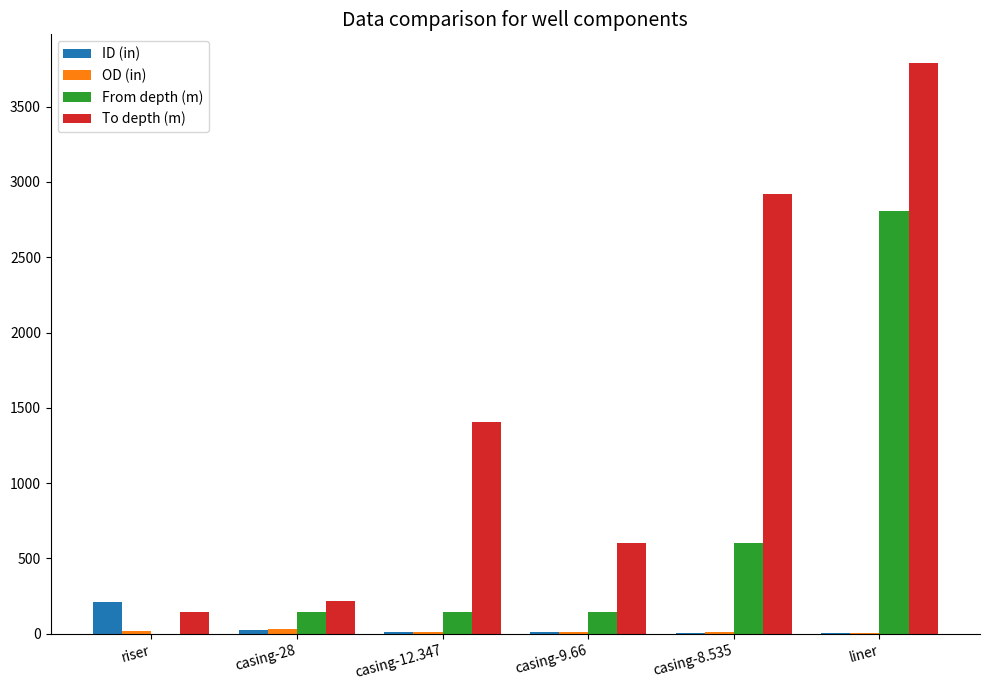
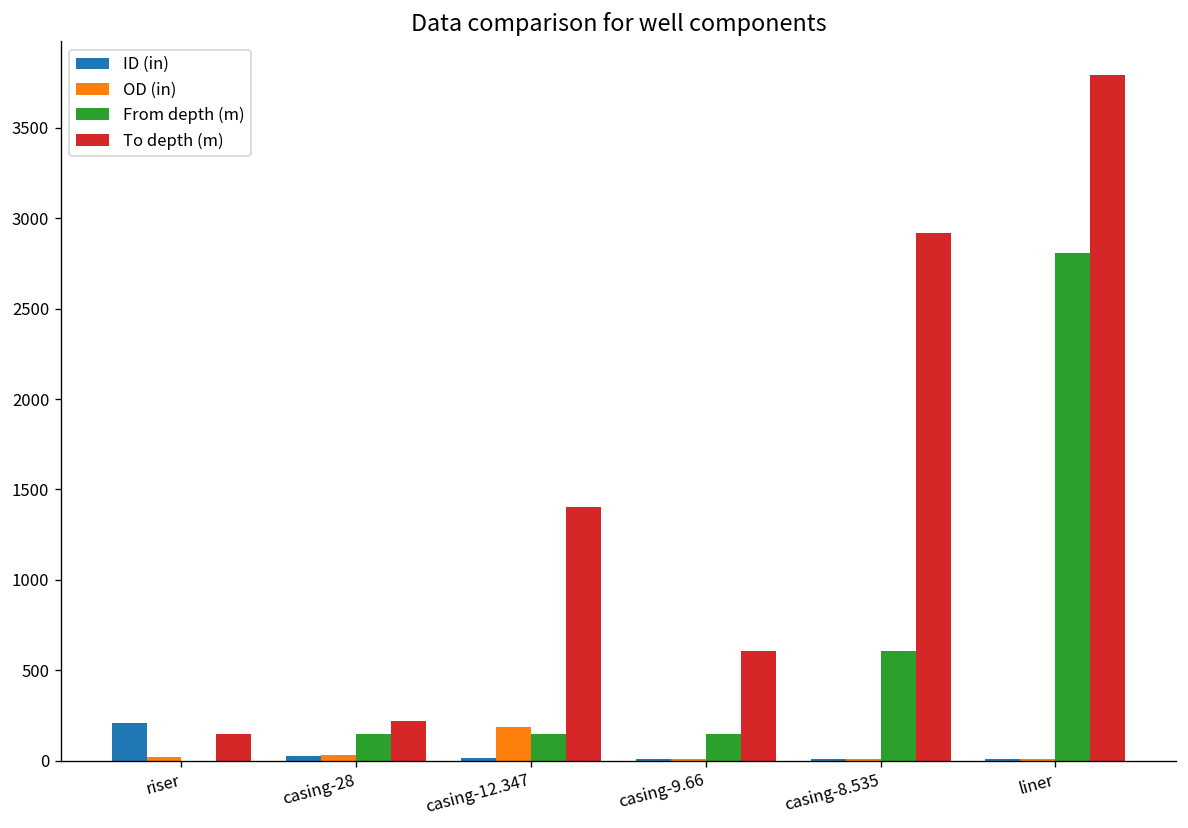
  {
    "ID (in)": {
      "riser": 210,
      "casing-28": 30
    },
    "OD (in)": {
      "riser": 20,
      "casing-28": 30,
-     "casing-12.347": 10
+     "casing-12.347": 190
    },
    "From depth (m)": {
      "riser": 0,
      "casing-28": 150,
      "casing-12.347": 150,
      "casing-9.66": 150,
      "casing-8.535": 600,
      "liner": 2810
    },
    "To depth (m)": {
      "riser": 150,
      "casing-28": 220,
      "casing-12.347": 1410,
      "casing-9.66": 600,
      "casing-8.535": 2920,
      "liner": 3790
    }
  }
